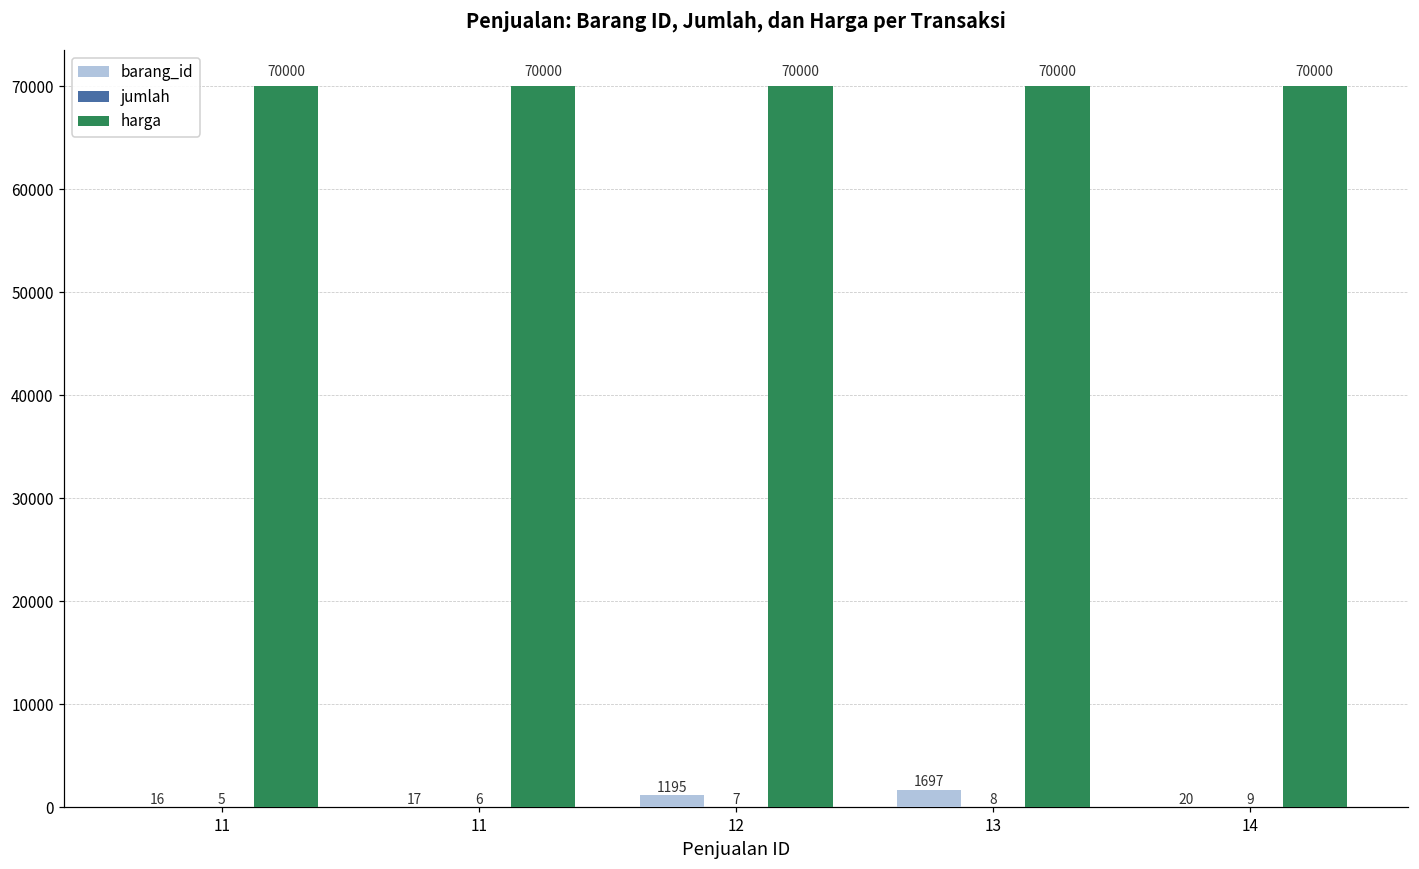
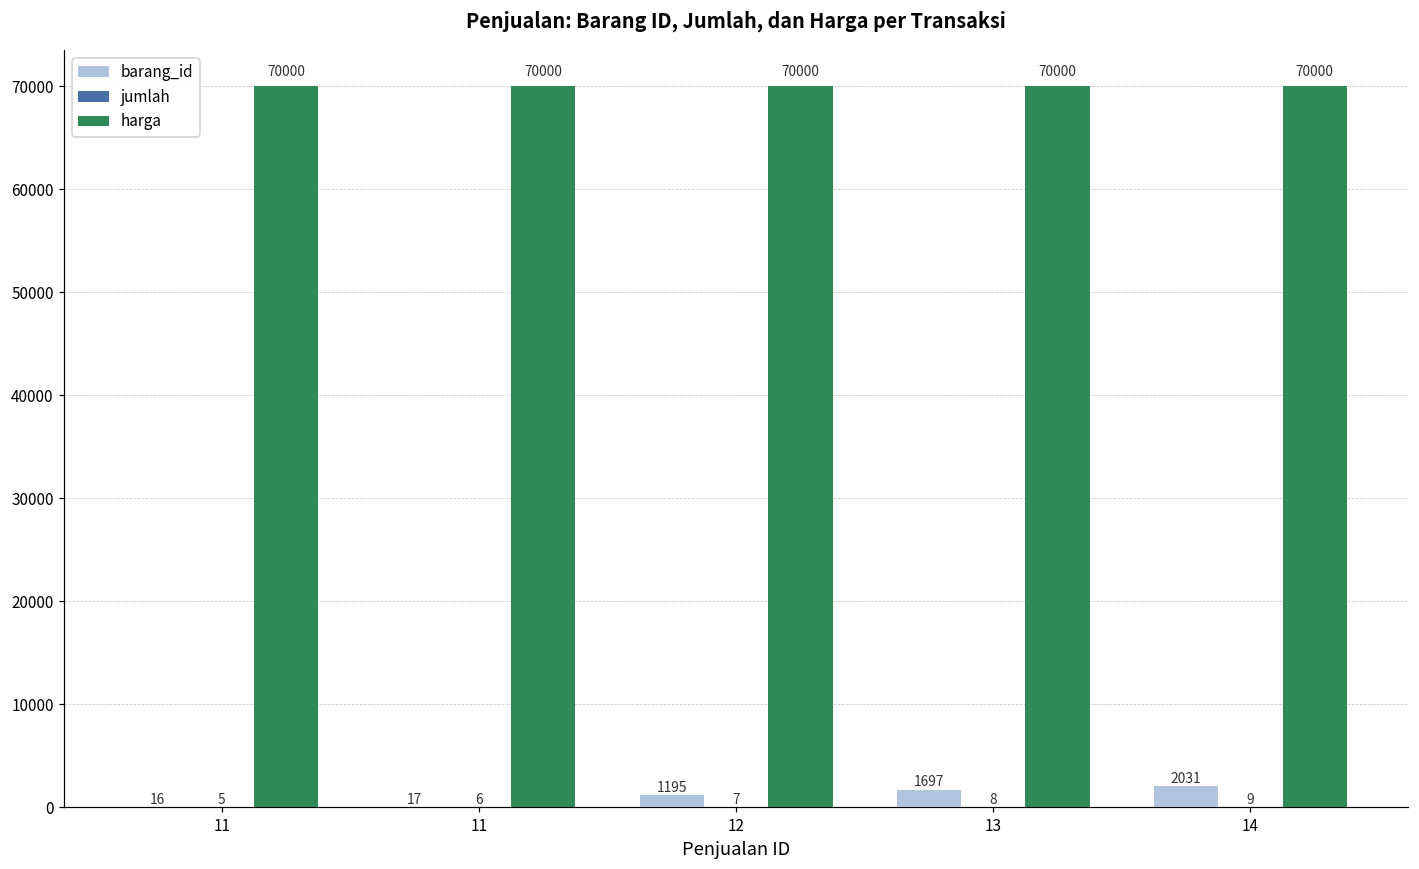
  {
    "barang_id": {
      "12": 1195,
      "13": 1697,
-     "14": 20
+     "14": 2031
    },
    "jumlah": {
      "12": 7,
      "13": 8,
      "14": 9
    },
    "harga": {
      "12": 70000,
      "13": 70000,
      "14": 70000
    }
  }
